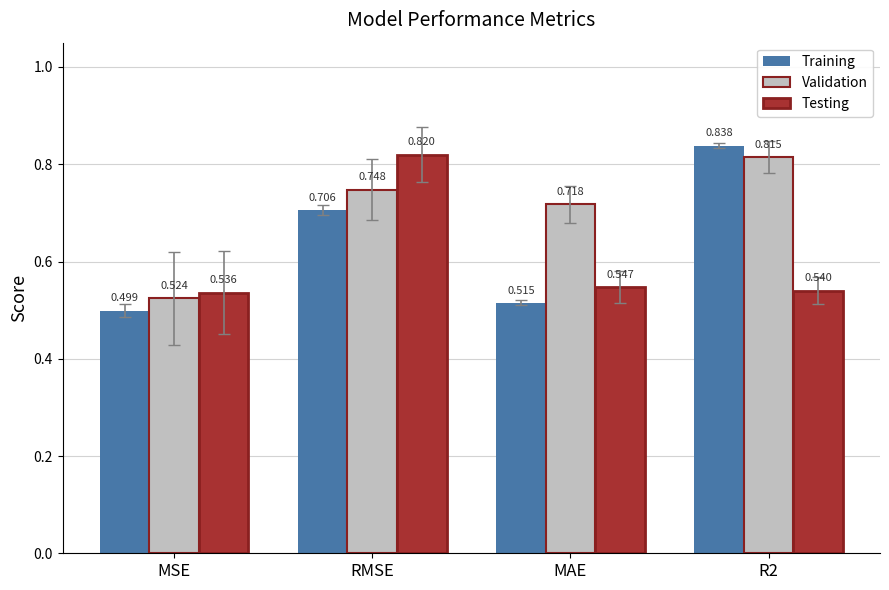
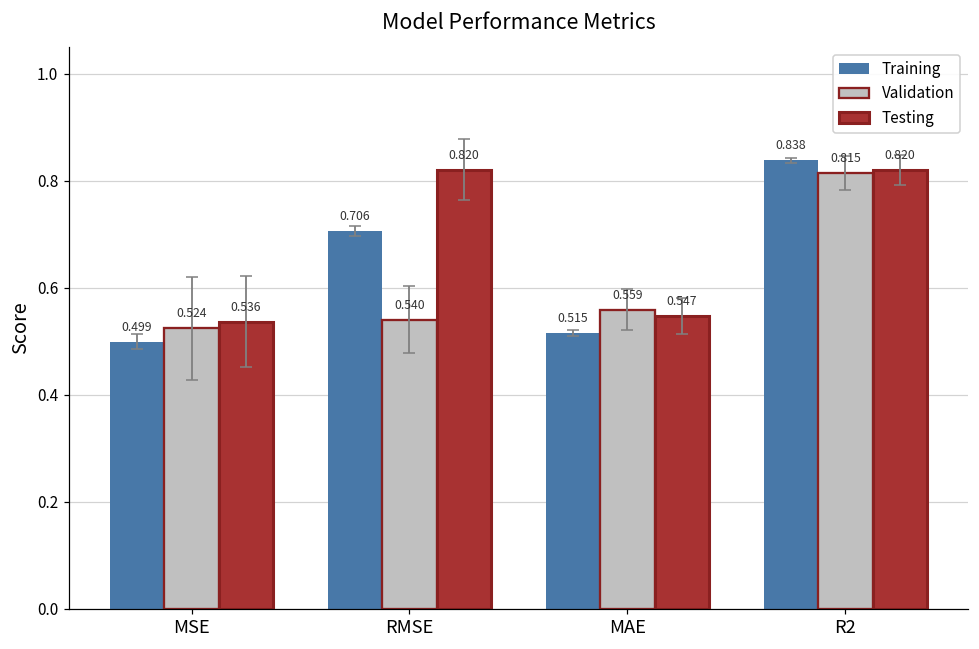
  {
    "Validation": {
      "MSE": 0.524,
-     "RMSE": 0.748,
-     "MAE": 0.718
+     "RMSE": 0.540,
+     "MAE": 0.559
    },
    "Testing": {
      "MSE": 0.536,
      "RMSE": 0.820,
-     "R2": 0.540
+     "R2": 0.820
    }
  }
